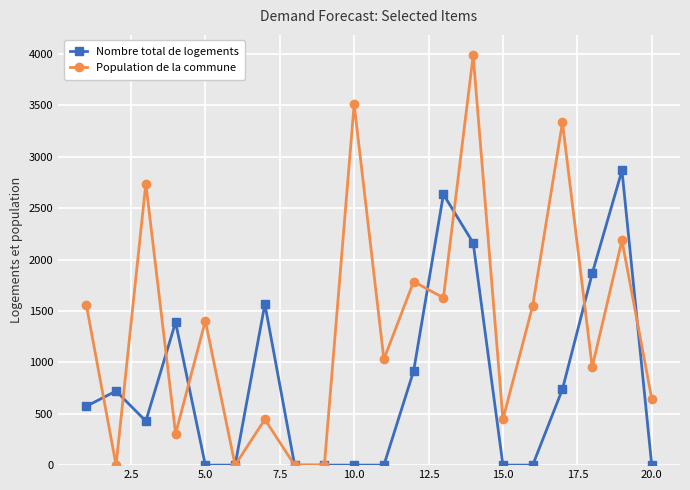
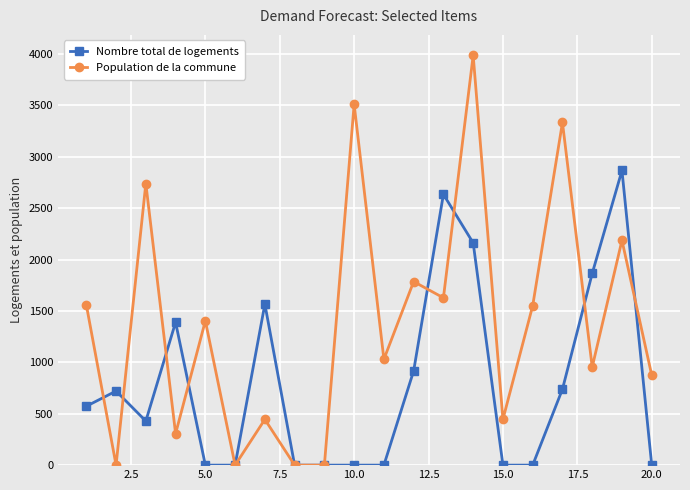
  {
    "Nombre total de logements": {
      "5.0": 0,
      "10.0": 0,
      "15.0": 0,
      "20.0": 0
    },
    "Population de la commune": {
      "5.0": 1400,
      "10.0": 3510,
      "15.0": 450,
-     "20.0": 650
+     "20.0": 880
    }
  }
